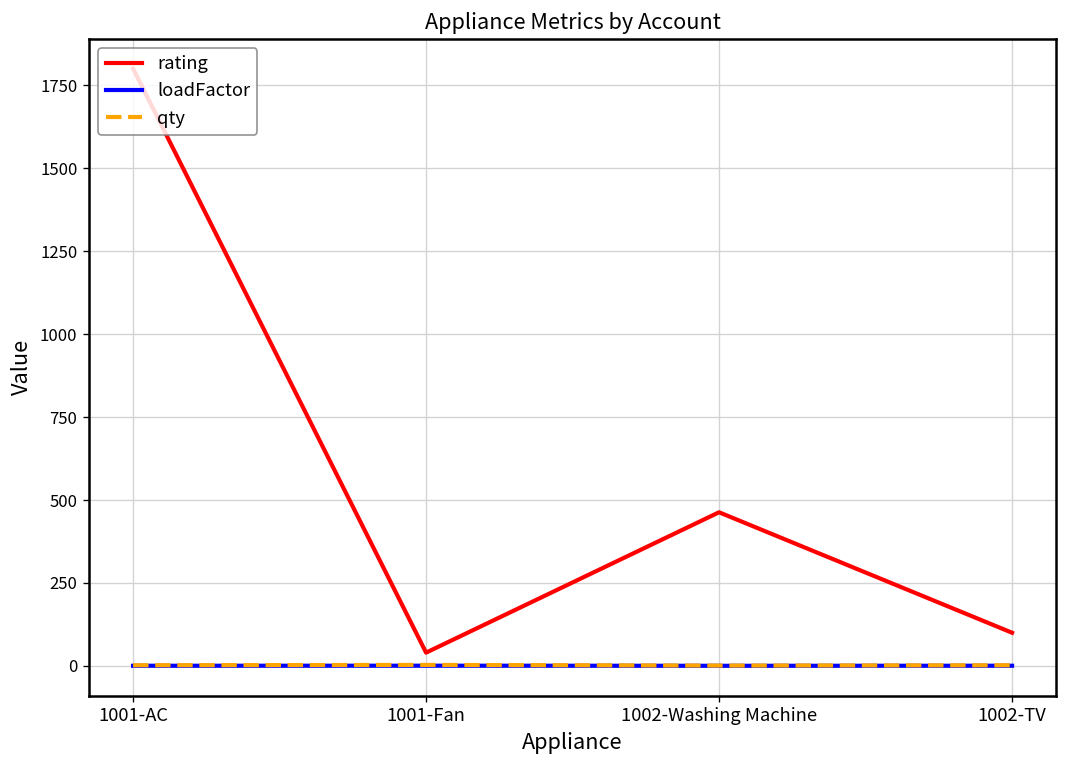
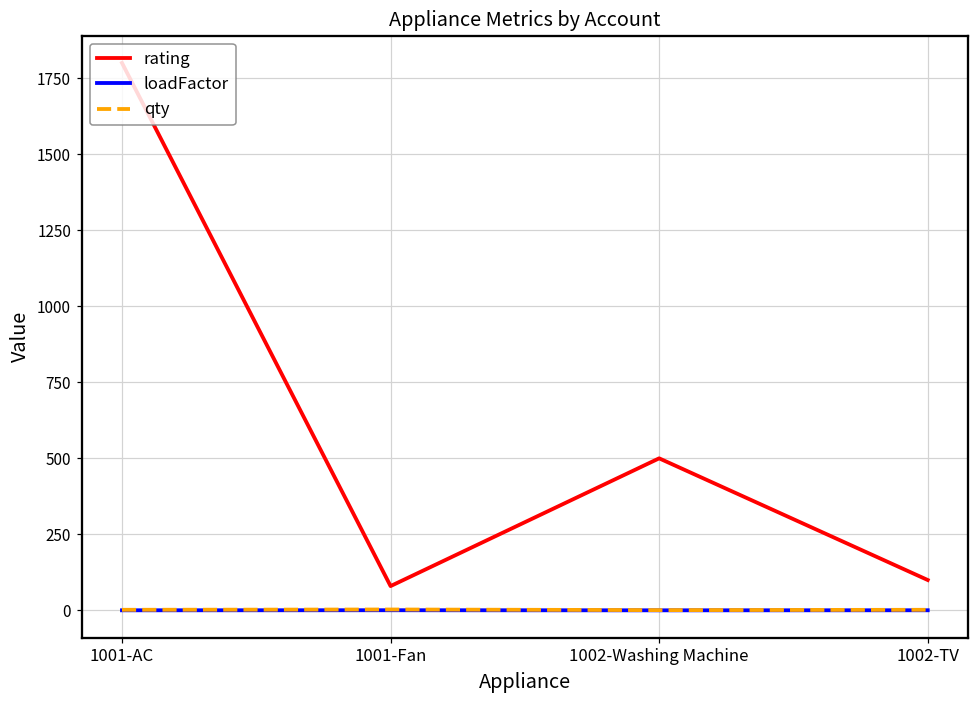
  {
    "rating": {
-     "1001-Fan": 40,
-     "1002-Washing Machine": 460,
+     "1001-Fan": 80,
+     "1002-Washing Machine": 500,
      "1002-TV": 100
    }
  }
